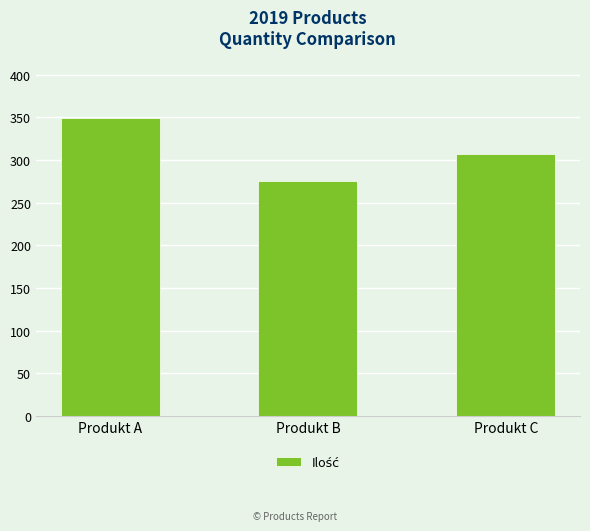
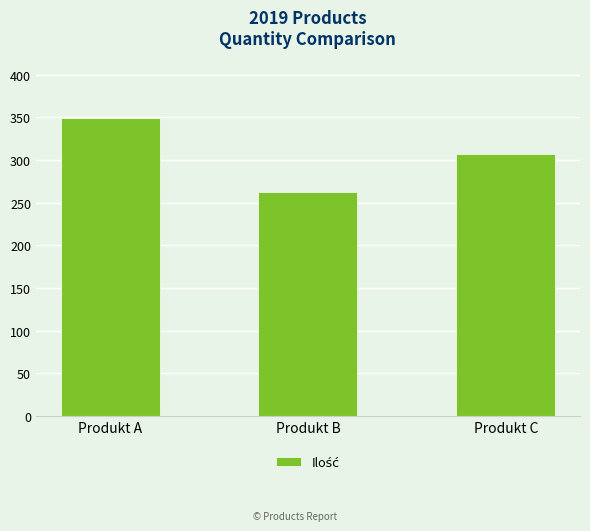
  {
    "Produkt A": 350,
-   "Produkt B": 280,
+   "Produkt B": 260,
    "Produkt C": 310
  }
